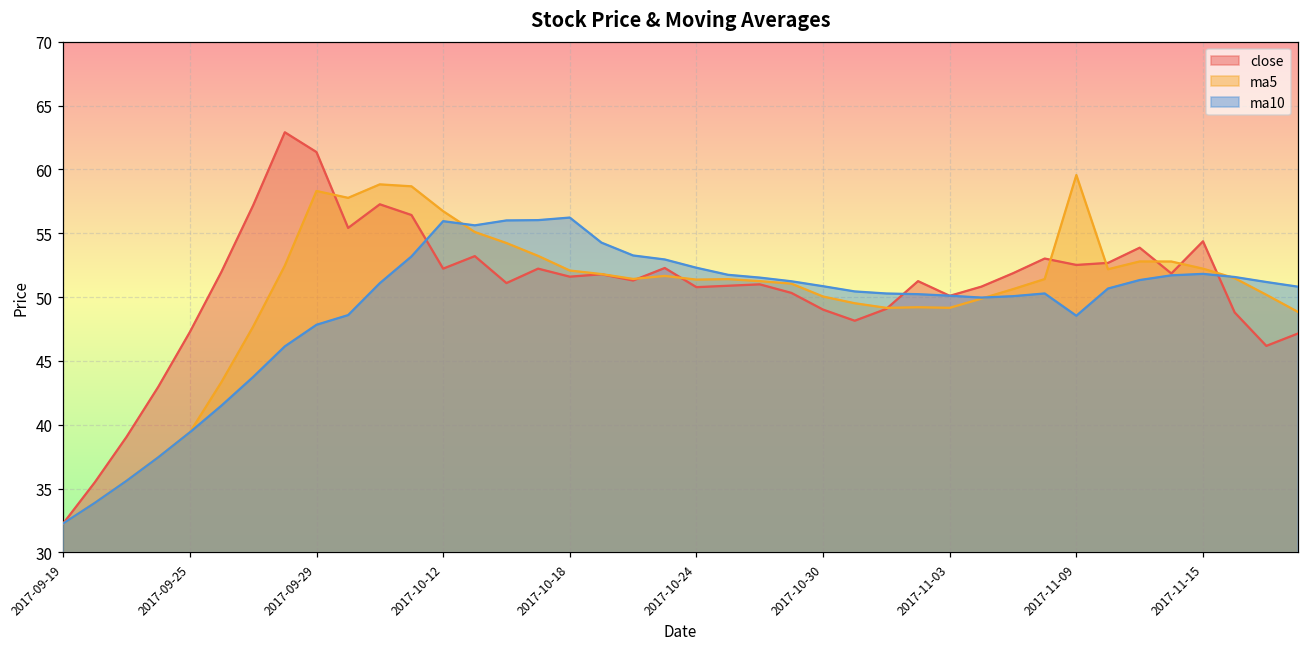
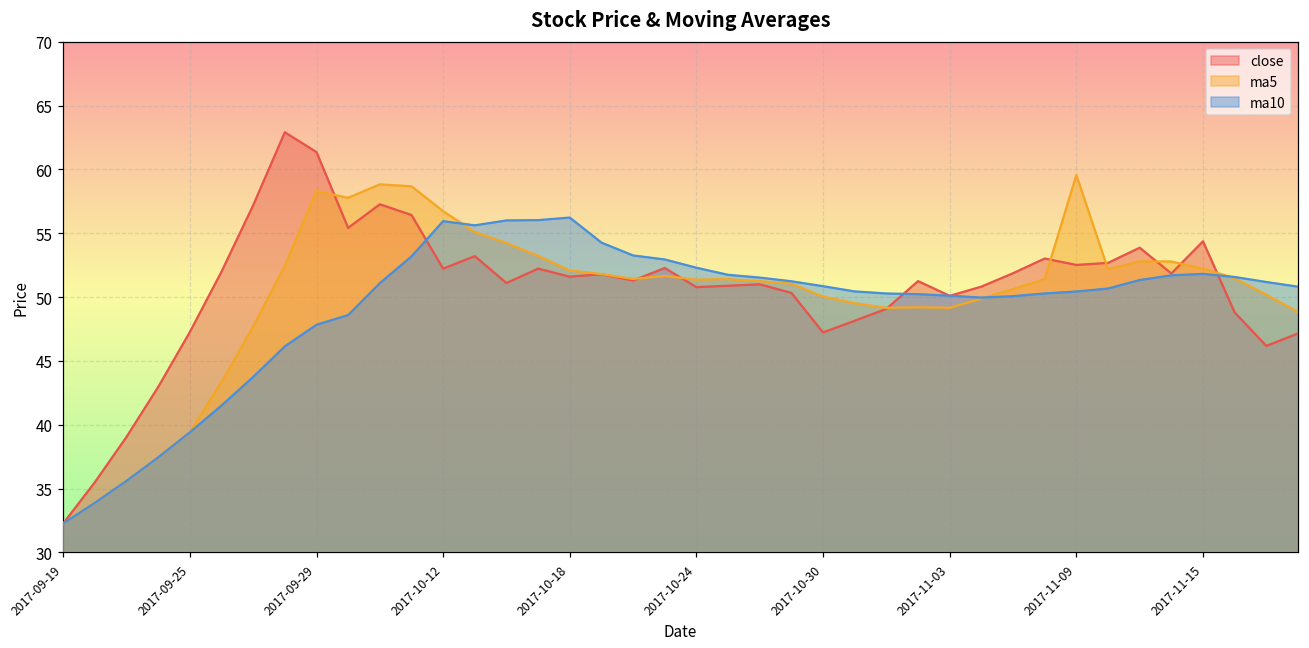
  {
    "close": {
      "2017-09-25": 47.3,
      "2017-09-29": 61.4,
      "2017-10-12": 52.2,
      "2017-10-18": 51.6,
      "2017-10-24": 50.8,
-     "2017-10-30": 49.0,
+     "2017-10-30": 47.2,
      "2017-11-09": 52.5,
      "2017-11-15": 54.4
    },
    "ma5": {
      "2017-09-29": 58.3,
      "2017-10-12": 56.7,
      "2017-10-18": 52.1,
      "2017-10-24": 51.4,
      "2017-10-30": 50.0,
      "2017-11-03": 49.2,
      "2017-11-09": 59.6,
      "2017-11-15": 52.2
    },
    "ma10": {
      "2017-09-29": 47.8,
      "2017-10-12": 55.9,
      "2017-10-18": 56.2,
      "2017-10-24": 52.3,
      "2017-10-30": 50.9,
-     "2017-11-09": 48.5,
+     "2017-11-09": 50.4,
      "2017-11-15": 51.8
    }
  }
